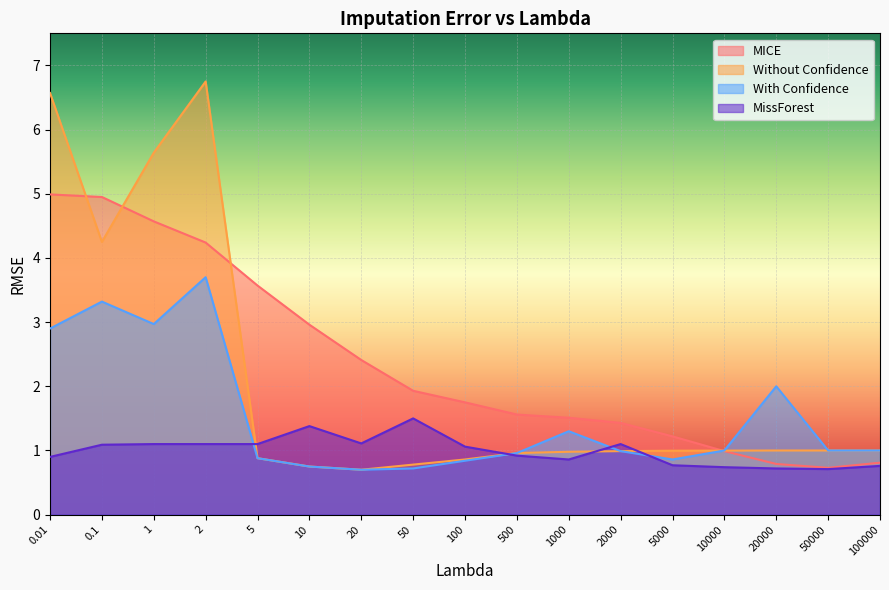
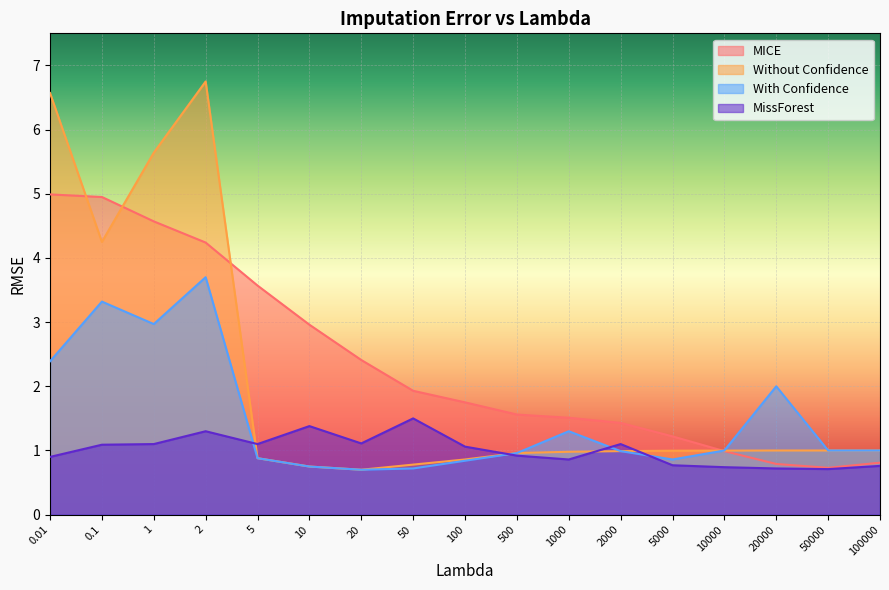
  {
    "With Confidence": {
-     "0.01": 2.9,
+     "0.01": 2.4,
      "0.1": 3.3,
      "1": 3.0,
      "2": 3.7,
      "50": 0.7,
      "1000": 1.3,
      "5000": 0.9,
      "20000": 2.0
    },
    "MissForest": {
      "0.01": 0.9,
      "0.1": 1.1,
      "1": 1.1,
-     "2": 1.1,
+     "2": 1.3,
      "5": 1.1,
      "10": 1.4,
      "20": 1.1,
      "50": 1.5,
      "100": 1.1,
      "1000": 0.9,
      "2000": 1.1,
      "5000": 0.8,
      "10000": 0.7,
      "20000": 0.7,
      "100000": 0.8
    }
  }
